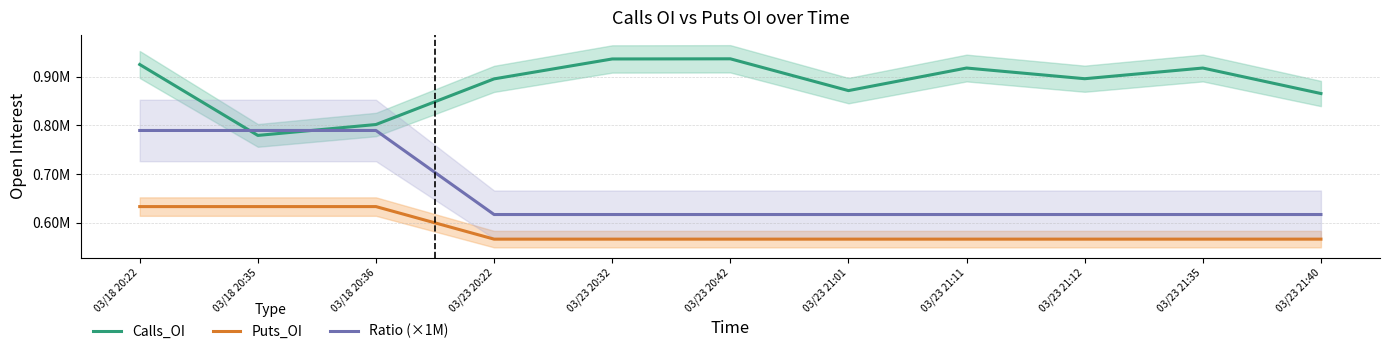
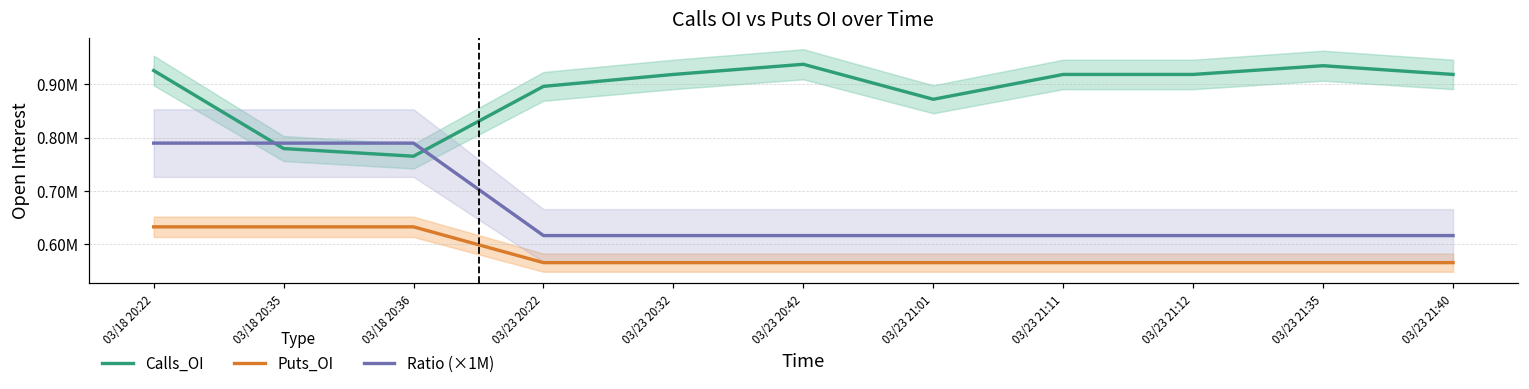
  {
    "Calls_OI": {
      "03/18 20:22": 930000,
      "03/18 20:35": 780000,
-     "03/18 20:36": 800000,
+     "03/18 20:36": 770000,
      "03/23 20:22": 900000,
-     "03/23 20:32": 940000,
+     "03/23 20:32": 920000,
      "03/23 20:42": 940000,
      "03/23 21:01": 870000,
      "03/23 21:11": 920000,
-     "03/23 21:12": 900000,
-     "03/23 21:35": 920000,
-     "03/23 21:40": 870000
+     "03/23 21:12": 920000,
+     "03/23 21:35": 930000,
+     "03/23 21:40": 920000
    },
    "Puts_OI": {
      "03/18 20:22": 630000,
      "03/18 20:35": 630000,
      "03/18 20:36": 630000,
      "03/23 20:22": 570000,
      "03/23 20:32": 570000,
      "03/23 20:42": 570000,
      "03/23 21:01": 570000,
      "03/23 21:11": 570000,
      "03/23 21:12": 570000,
      "03/23 21:35": 570000,
      "03/23 21:40": 570000
    },
    "Ratio (×1M)": {
      "03/18 20:22": 790000,
      "03/18 20:35": 790000,
      "03/23 20:22": 620000,
      "03/23 20:32": 620000,
      "03/23 20:42": 620000,
      "03/23 21:01": 620000,
      "03/23 21:11": 620000,
      "03/23 21:12": 620000,
      "03/23 21:35": 620000,
      "03/23 21:40": 620000
    }
  }
